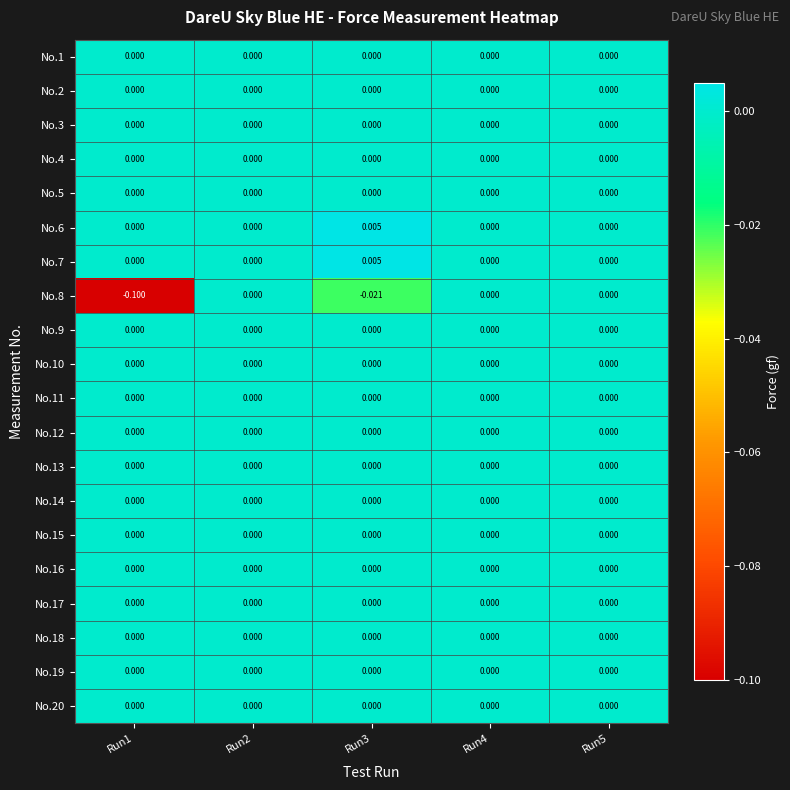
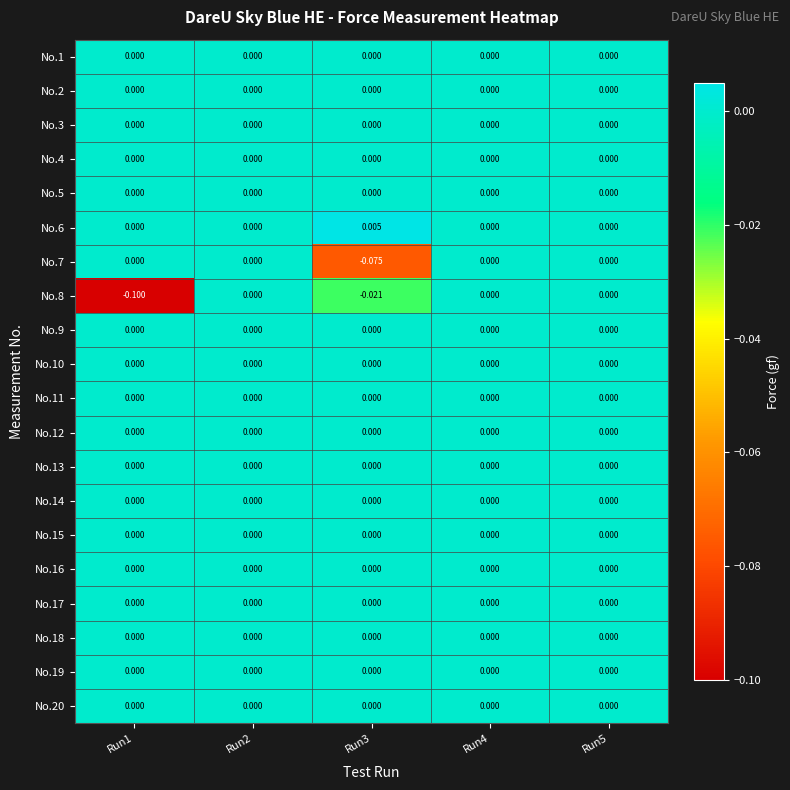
  {
    "No.1": {
      "Run1": 0.000,
      "Run2": 0.000,
      "Run3": 0.000,
      "Run4": 0.000,
      "Run5": 0.000
    },
    "No.2": {
      "Run1": 0.000,
      "Run2": 0.000,
      "Run3": 0.000,
      "Run4": 0.000,
      "Run5": 0.000
    },
    "No.3": {
      "Run1": 0.000,
      "Run2": 0.000,
      "Run3": 0.000,
      "Run4": 0.000,
      "Run5": 0.000
    },
    "No.4": {
      "Run1": 0.000,
      "Run2": 0.000,
      "Run3": 0.000,
      "Run4": 0.000,
      "Run5": 0.000
    },
    "No.5": {
      "Run1": 0.000,
      "Run2": 0.000,
      "Run3": 0.000,
      "Run4": 0.000,
      "Run5": 0.000
    },
    "No.6": {
      "Run1": 0.000,
      "Run2": 0.000,
      "Run3": 0.005,
      "Run4": 0.000,
      "Run5": 0.000
    },
    "No.7": {
      "Run1": 0.000,
      "Run2": 0.000,
-     "Run3": 0.005,
+     "Run3": -0.075,
      "Run4": 0.000,
      "Run5": 0.000
    },
    "No.8": {
      "Run1": -0.100,
      "Run2": 0.000,
      "Run3": -0.021,
      "Run4": 0.000,
      "Run5": 0.000
    },
    "No.9": {
      "Run1": 0.000,
      "Run2": 0.000,
      "Run3": 0.000,
      "Run4": 0.000,
      "Run5": 0.000
    },
    "No.10": {
      "Run1": 0.000,
      "Run2": 0.000,
      "Run3": 0.000,
      "Run4": 0.000,
      "Run5": 0.000
    },
    "No.11": {
      "Run1": 0.000,
      "Run2": 0.000,
      "Run3": 0.000,
      "Run4": 0.000,
      "Run5": 0.000
    },
    "No.12": {
      "Run1": 0.000,
      "Run2": 0.000,
      "Run3": 0.000,
      "Run4": 0.000,
      "Run5": 0.000
    },
    "No.13": {
      "Run1": 0.000,
      "Run2": 0.000,
      "Run3": 0.000,
      "Run4": 0.000,
      "Run5": 0.000
    },
    "No.14": {
      "Run1": 0.000,
      "Run2": 0.000,
      "Run3": 0.000,
      "Run4": 0.000,
      "Run5": 0.000
    },
    "No.15": {
      "Run1": 0.000,
      "Run2": 0.000,
      "Run3": 0.000,
      "Run4": 0.000,
      "Run5": 0.000
    },
    "No.16": {
      "Run1": 0.000,
      "Run2": 0.000,
      "Run3": 0.000,
      "Run4": 0.000,
      "Run5": 0.000
    },
    "No.17": {
      "Run1": 0.000,
      "Run2": 0.000,
      "Run3": 0.000,
      "Run4": 0.000,
      "Run5": 0.000
    },
    "No.18": {
      "Run1": 0.000,
      "Run2": 0.000,
      "Run3": 0.000,
      "Run4": 0.000,
      "Run5": 0.000
    },
    "No.19": {
      "Run1": 0.000,
      "Run2": 0.000,
      "Run3": 0.000,
      "Run4": 0.000,
      "Run5": 0.000
    },
    "No.20": {
      "Run1": 0.000,
      "Run2": 0.000,
      "Run3": 0.000,
      "Run4": 0.000,
      "Run5": 0.000
    }
  }
